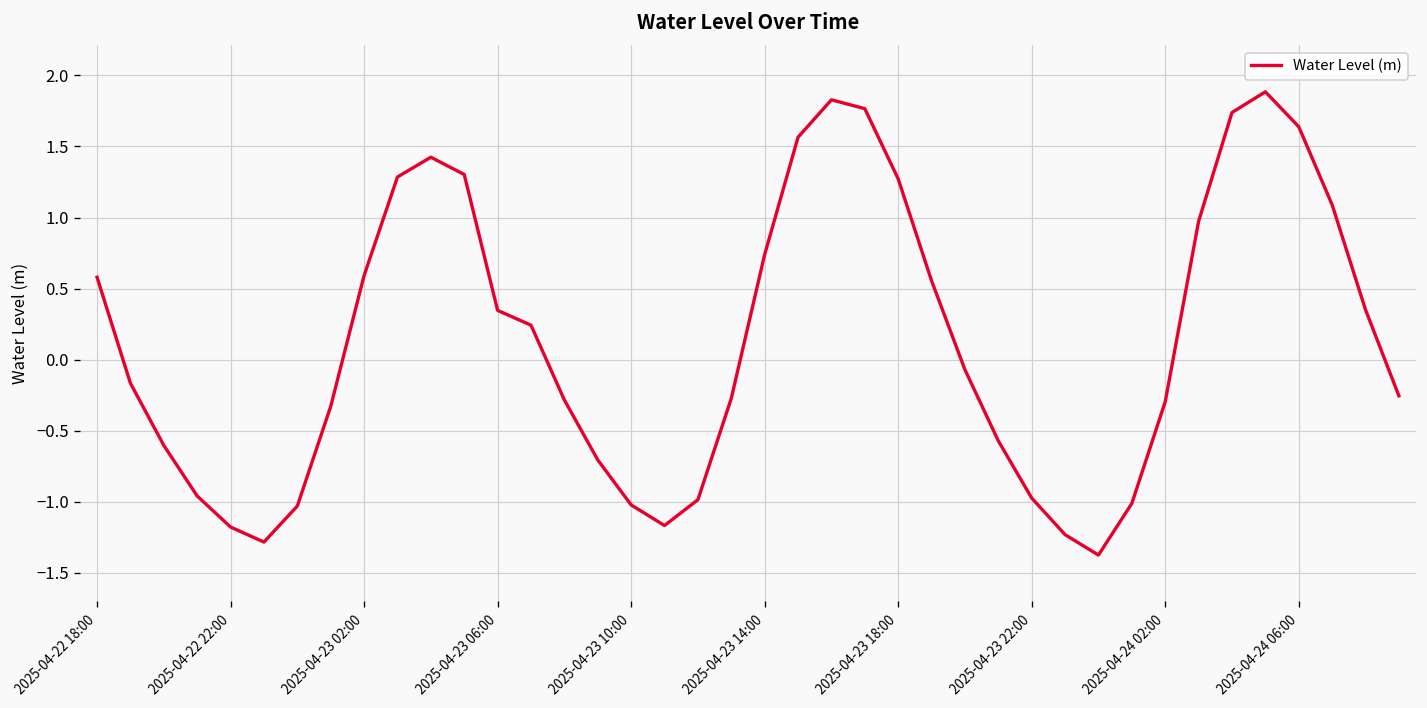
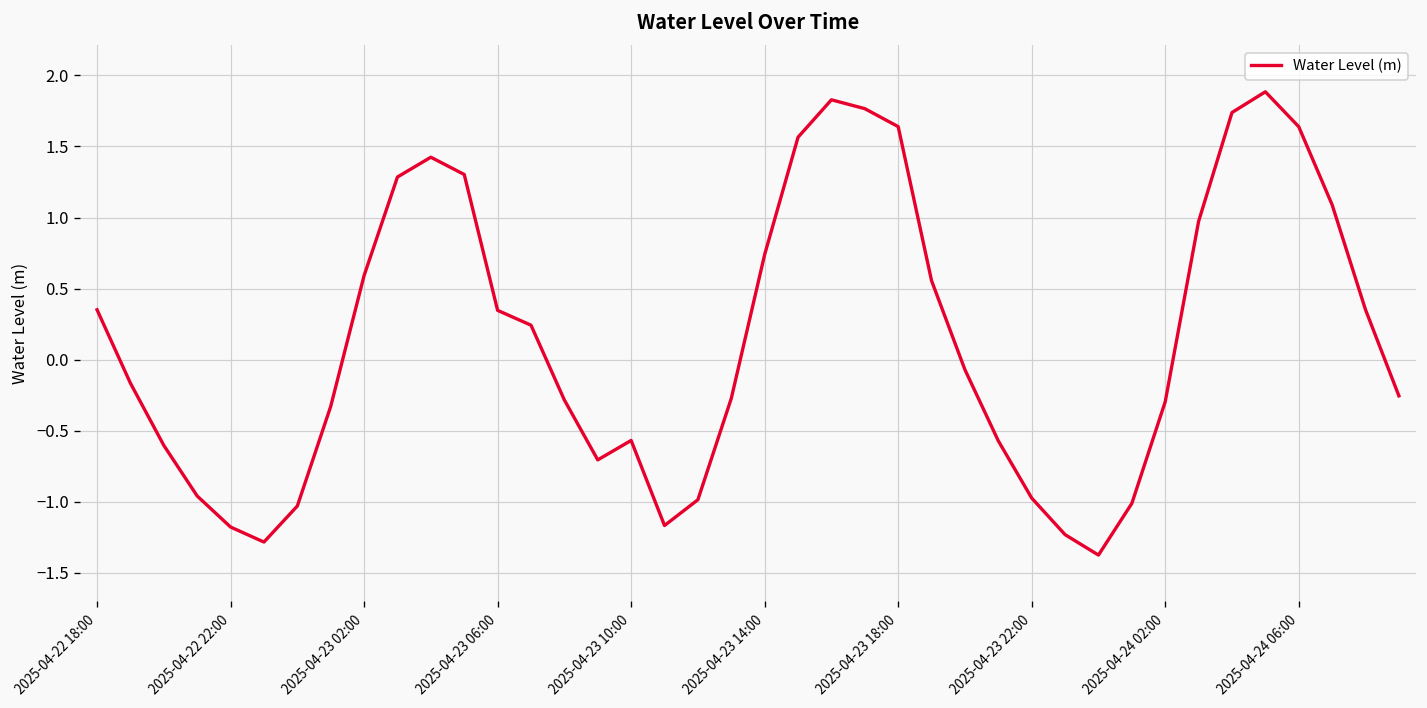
  {
-   "2025-04-22 18:00": 0.58,
+   "2025-04-22 18:00": 0.35,
    "2025-04-22 22:00": -1.18,
    "2025-04-23 02:00": 0.59,
    "2025-04-23 06:00": 0.35,
-   "2025-04-23 10:00": -1.02,
+   "2025-04-23 10:00": -0.57,
    "2025-04-23 14:00": 0.74,
-   "2025-04-23 18:00": 1.27,
+   "2025-04-23 18:00": 1.64,
    "2025-04-23 22:00": -0.97,
    "2025-04-24 02:00": -0.30,
    "2025-04-24 06:00": 1.64
  }
